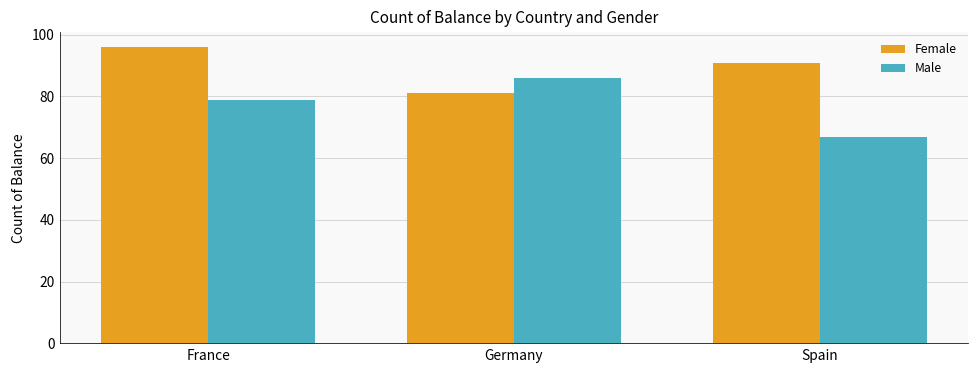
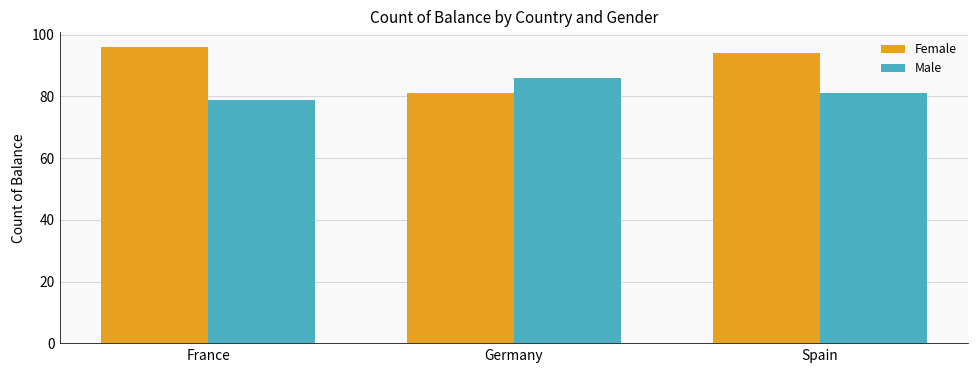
  {
    "Female": {
      "France": 96,
      "Germany": 81,
-     "Spain": 91
+     "Spain": 94
    },
    "Male": {
      "France": 79,
      "Germany": 86,
-     "Spain": 67
+     "Spain": 81
    }
  }
